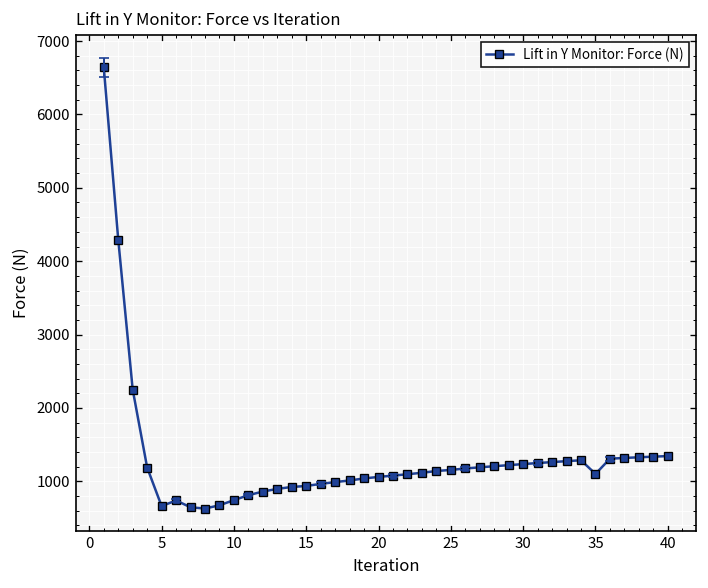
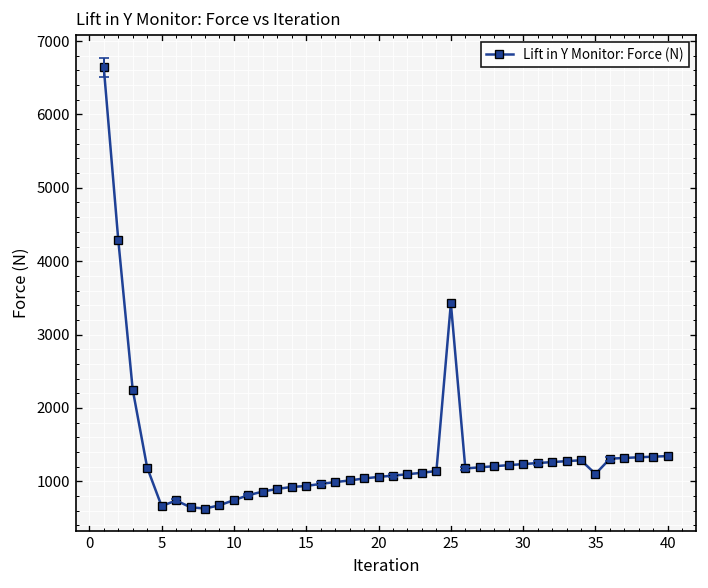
  {
    "Lift in Y Monitor: Force (N)": {
      "5": 700,
      "10": 700,
      "15": 900,
      "20": 1100,
-     "25": 1200,
+     "25": 3400,
      "30": 1200,
      "35": 1100,
      "40": 1300
    }
  }
